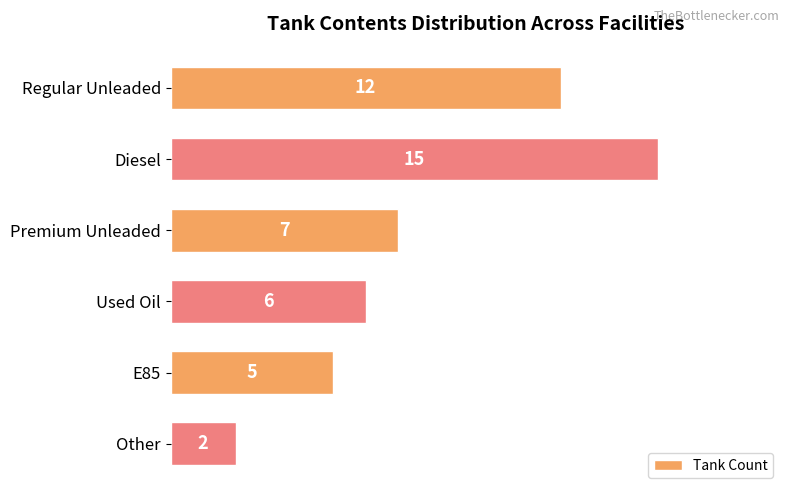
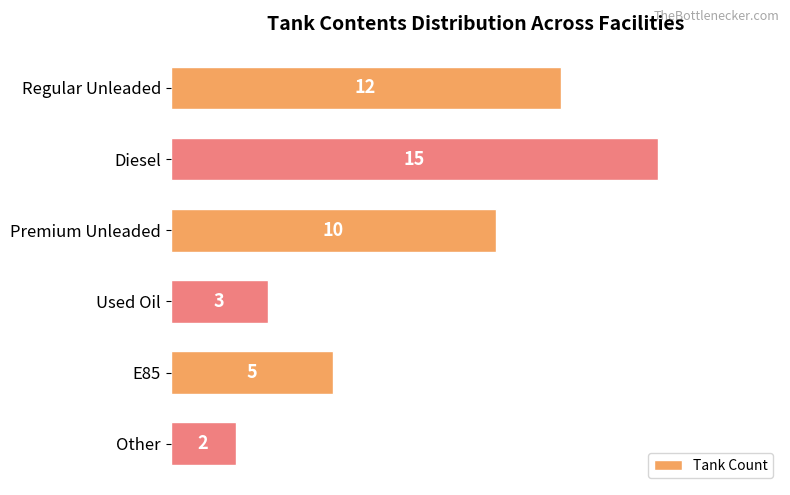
  {
    "Regular Unleaded": 12,
    "Diesel": 15,
-   "Premium Unleaded": 7,
-   "Used Oil": 6,
+   "Premium Unleaded": 10,
+   "Used Oil": 3,
    "E85": 5,
    "Other": 2
  }
